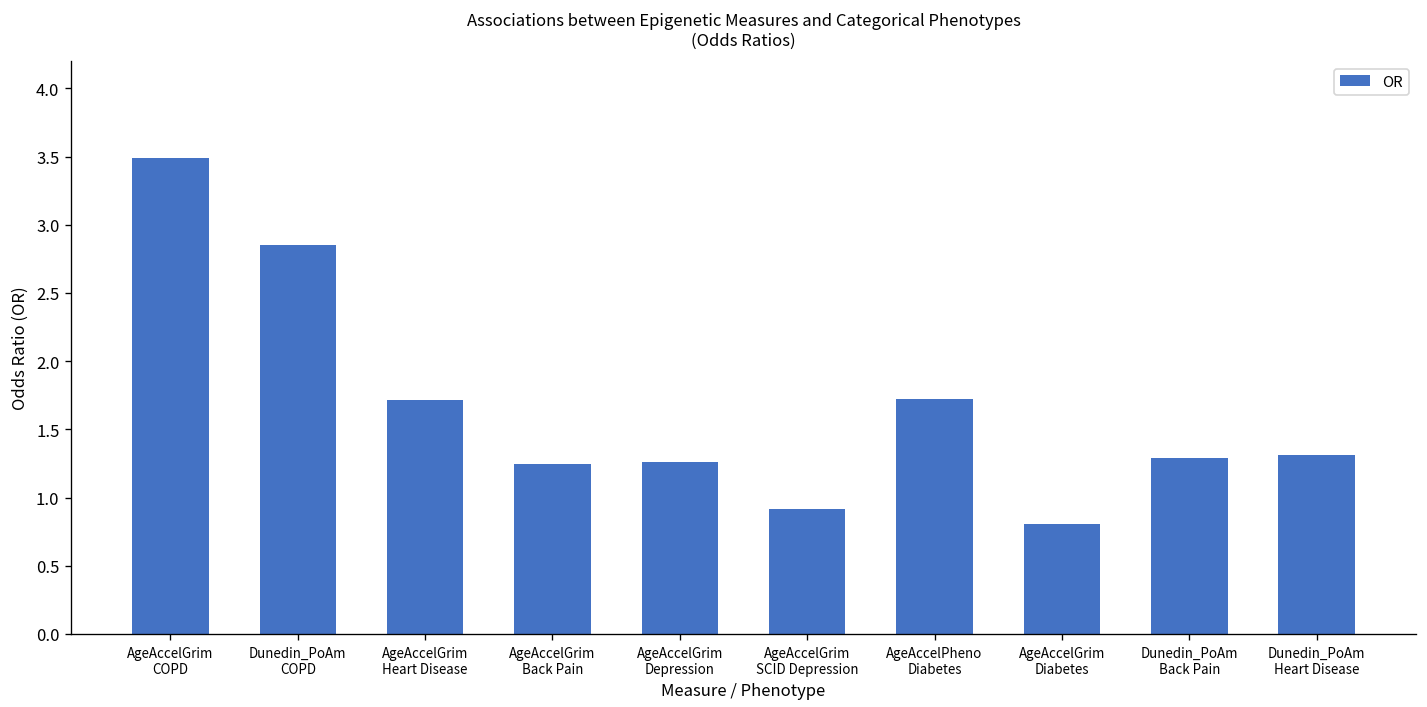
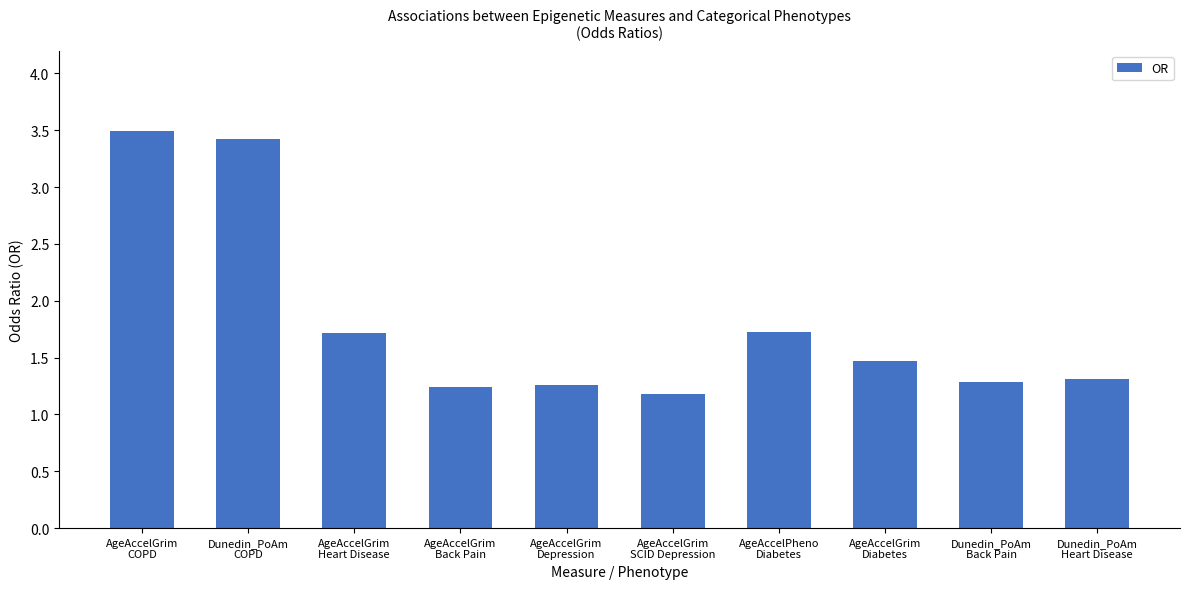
  {
    "AgeAccelGrim COPD": 3.49,
-   "Dunedin_PoAm COPD": 2.85,
+   "Dunedin_PoAm COPD": 3.42,
    "AgeAccelGrim Heart Disease": 1.71,
    "AgeAccelGrim Back Pain": 1.24,
    "AgeAccelGrim Depression": 1.26,
-   "AgeAccelGrim SCID Depression": 0.92,
+   "AgeAccelGrim SCID Depression": 1.18,
    "AgeAccelPheno Diabetes": 1.72,
-   "AgeAccelGrim Diabetes": 0.81,
+   "AgeAccelGrim Diabetes": 1.47,
    "Dunedin_PoAm Back Pain": 1.29,
    "Dunedin_PoAm Heart Disease": 1.31
  }
